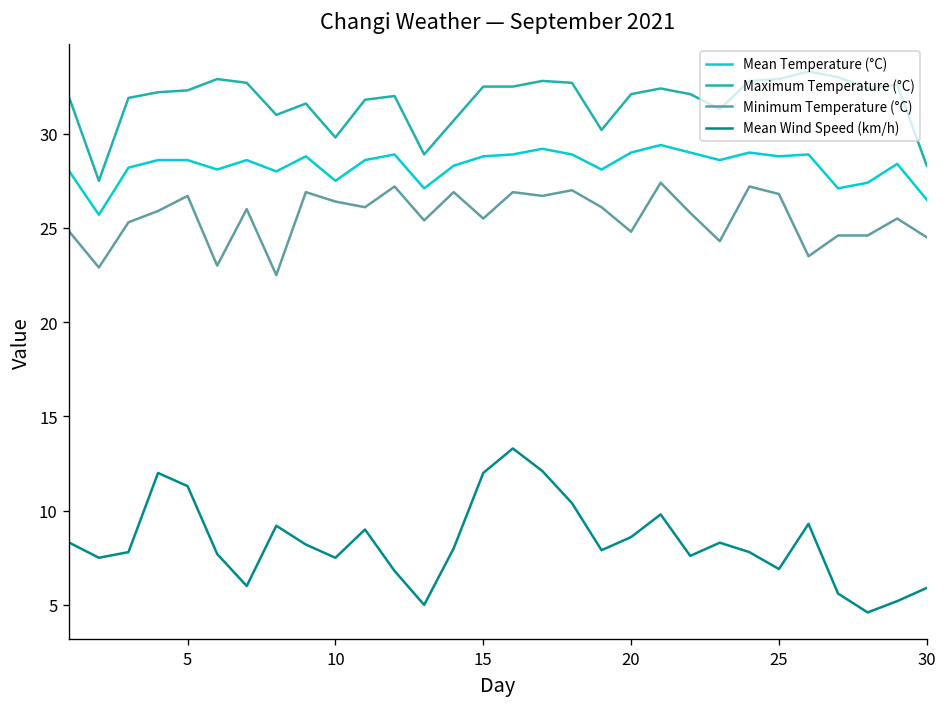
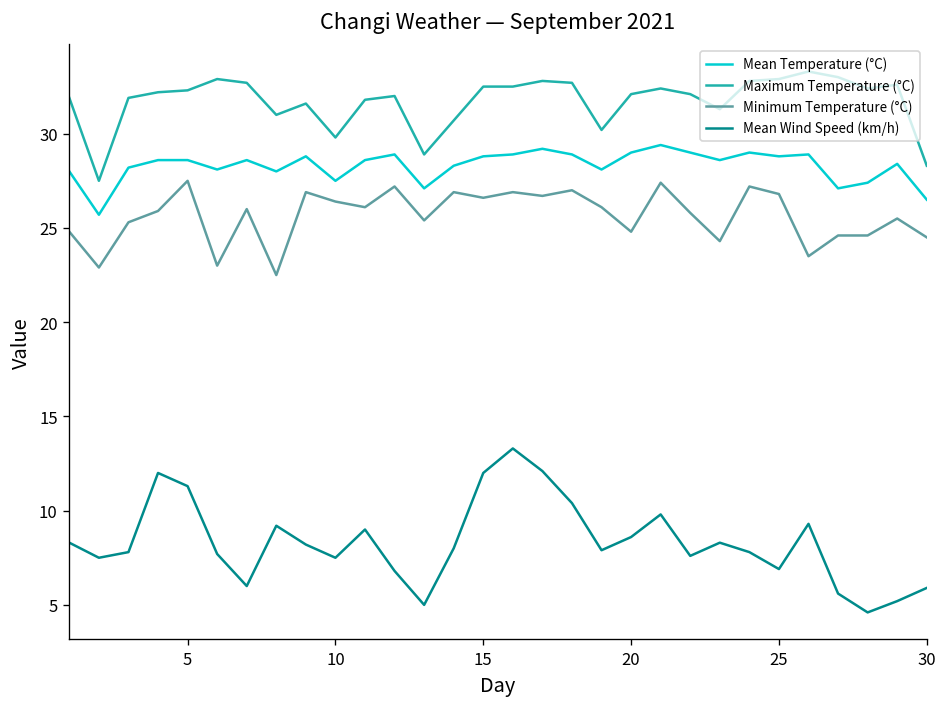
  {
    "Minimum Temperature (°C)": {
-     "5": 26.7,
+     "5": 27.5,
      "10": 26.4,
-     "15": 25.5,
+     "15": 26.6,
      "20": 24.8,
      "25": 26.8,
      "30": 24.5
    }
  }
